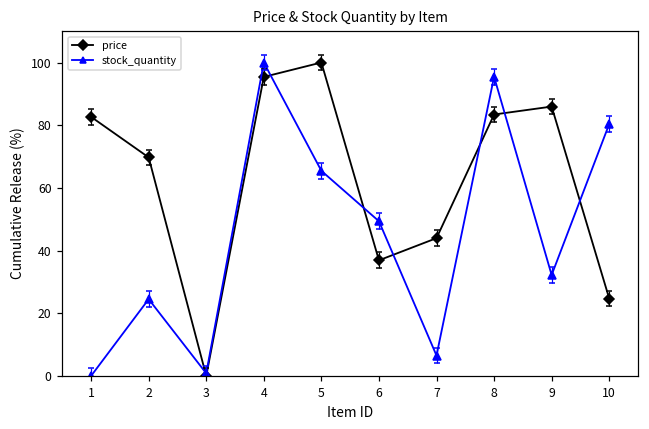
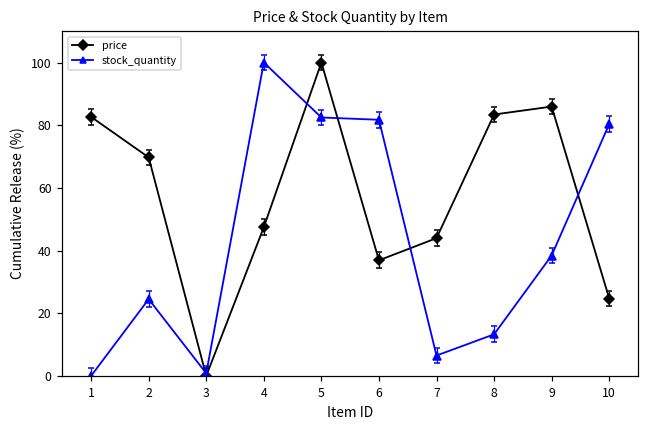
  {
    "price": {
      "1": 83,
      "2": 70,
-     "4": 95,
+     "4": 47,
      "5": 100,
      "6": 37,
      "7": 44,
      "8": 83,
      "9": 86,
      "10": 25
    },
    "stock_quantity": {
      "1": 0,
      "2": 24,
      "4": 100,
-     "5": 65,
-     "6": 49,
+     "5": 82,
+     "6": 82,
      "7": 6,
-     "8": 95,
-     "9": 32,
+     "8": 13,
+     "9": 38,
      "10": 80
    }
  }
